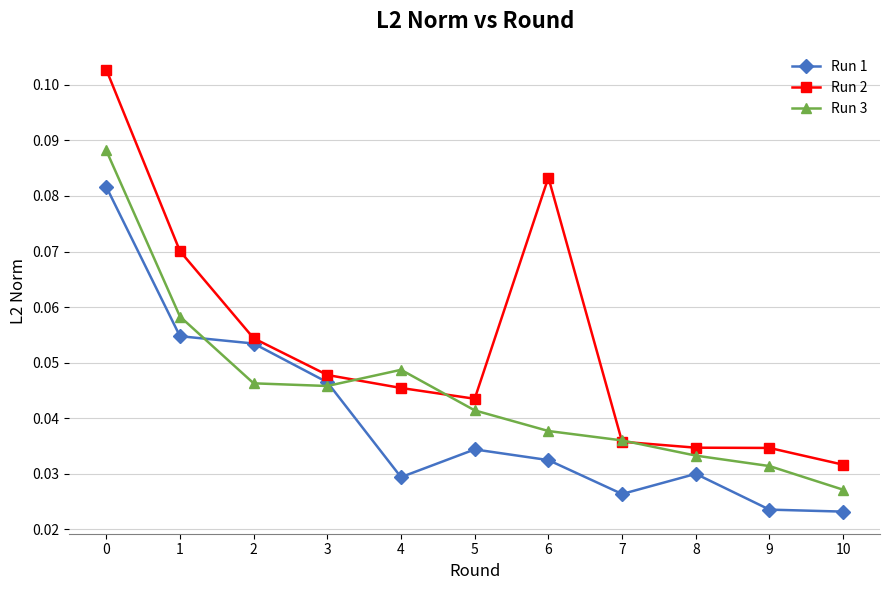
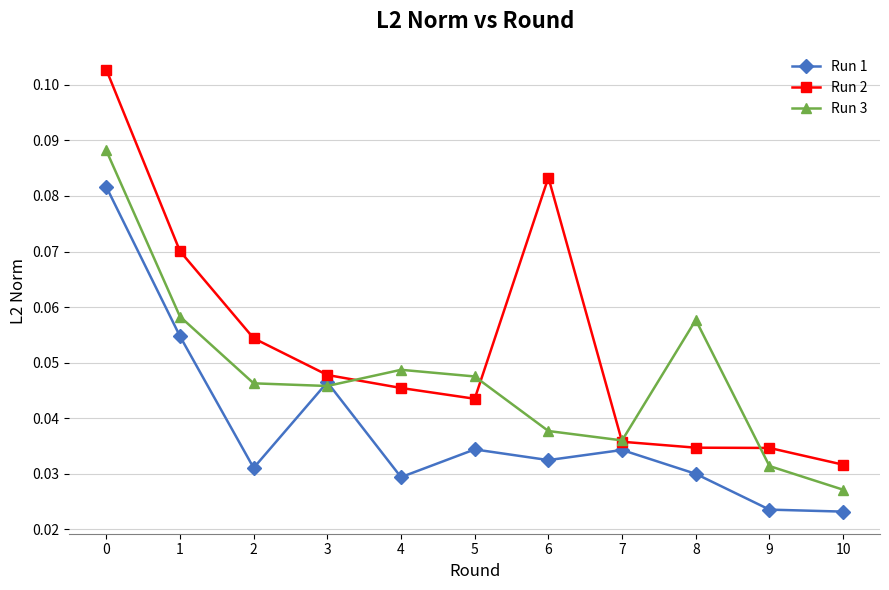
  {
    "Run 1": {
      "0": 0.082,
      "1": 0.055,
-     "2": 0.053,
+     "2": 0.031,
      "3": 0.046,
      "4": 0.029,
      "5": 0.034,
      "6": 0.032,
-     "7": 0.026,
+     "7": 0.034,
      "8": 0.030,
      "9": 0.024,
      "10": 0.023
    },
    "Run 2": {
      "0": 0.103,
      "1": 0.070,
      "2": 0.054,
      "3": 0.048,
      "4": 0.045,
      "5": 0.044,
      "6": 0.083,
      "8": 0.035,
      "9": 0.035,
      "10": 0.032
    },
    "Run 3": {
      "0": 0.088,
      "1": 0.058,
      "2": 0.046,
      "3": 0.046,
      "4": 0.049,
-     "5": 0.041,
+     "5": 0.048,
      "6": 0.038,
-     "8": 0.033,
+     "8": 0.058,
      "9": 0.031,
      "10": 0.027
    }
  }
